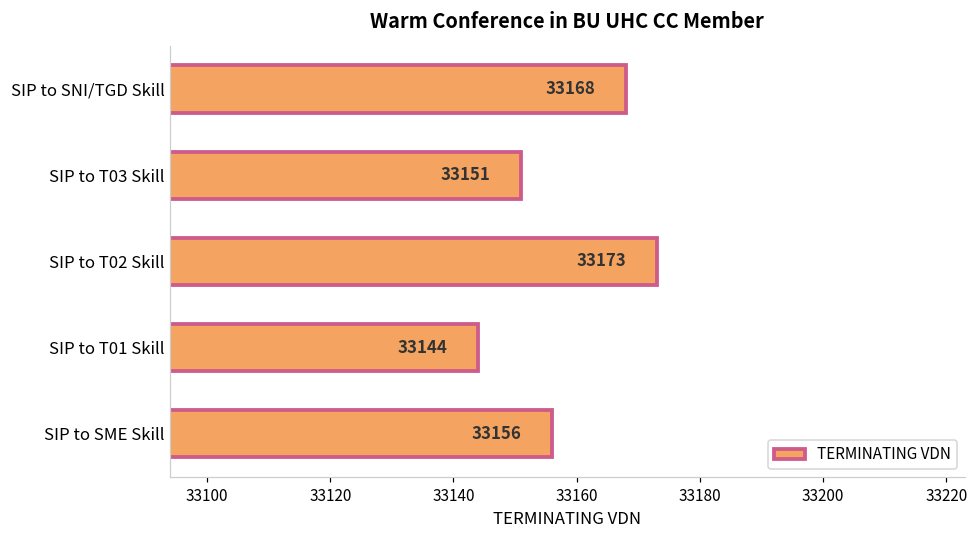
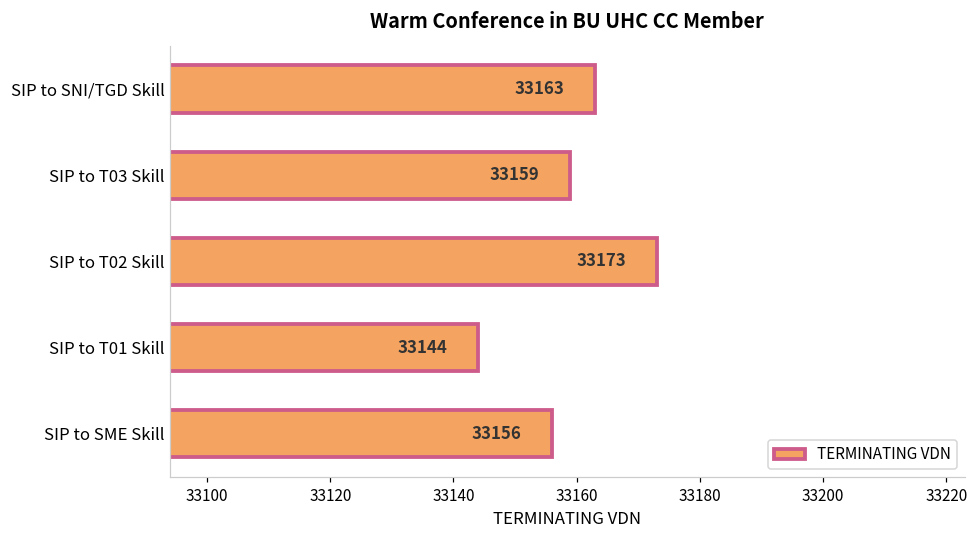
  {
-   "SIP to SNI/TGD Skill": 33168,
-   "SIP to T03 Skill": 33151,
+   "SIP to SNI/TGD Skill": 33163,
+   "SIP to T03 Skill": 33159,
    "SIP to T02 Skill": 33173,
    "SIP to T01 Skill": 33144,
    "SIP to SME Skill": 33156
  }
